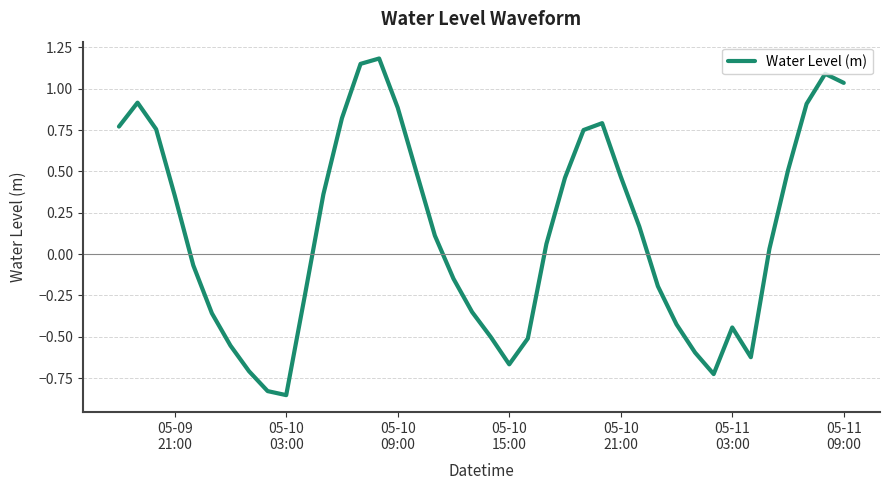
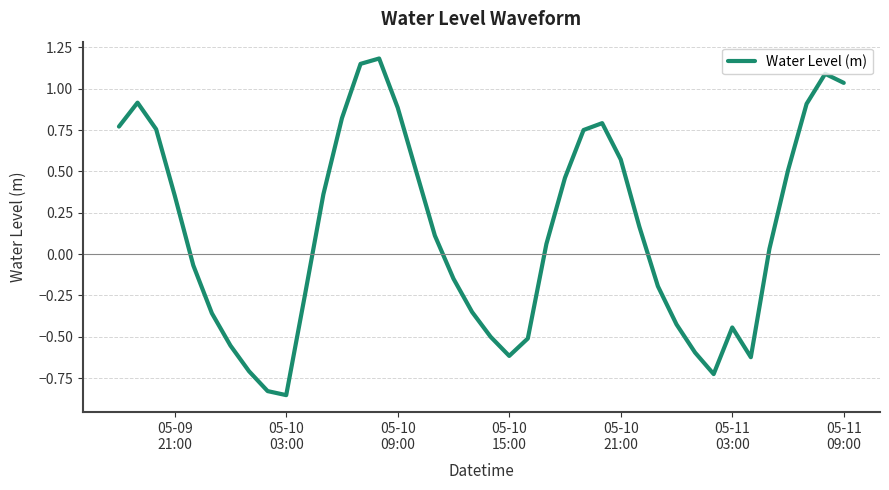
  {
    "05-09 21:00": 0.35,
    "05-10 03:00": -0.85,
    "05-10 09:00": 0.89,
-   "05-10 15:00": -0.67,
-   "05-10 21:00": 0.47,
+   "05-10 15:00": -0.62,
+   "05-10 21:00": 0.57,
    "05-11 03:00": -0.44,
    "05-11 09:00": 1.04
  }
